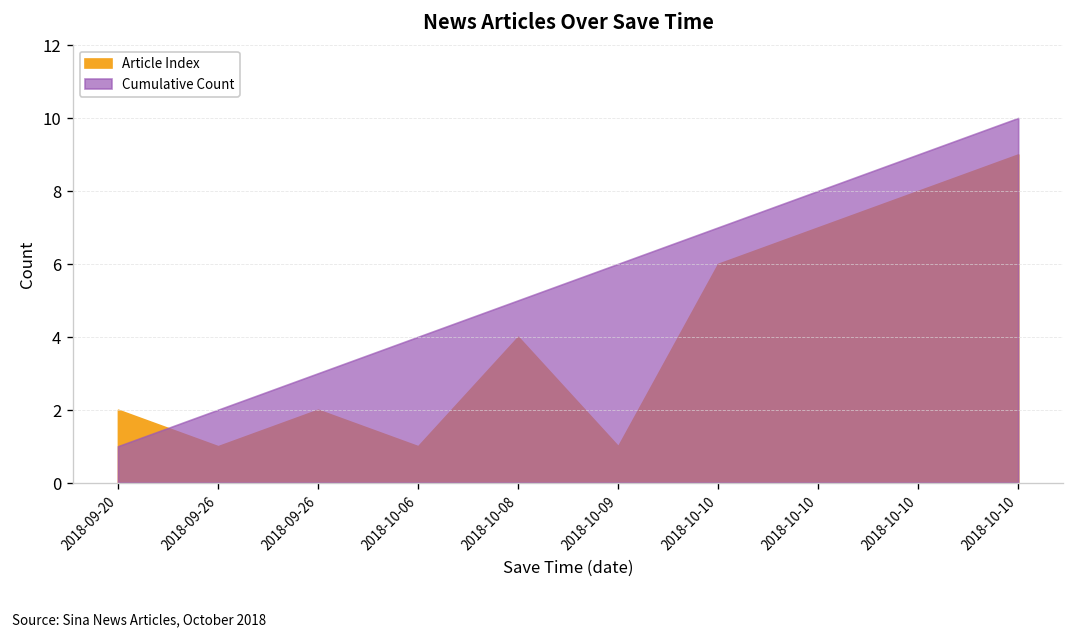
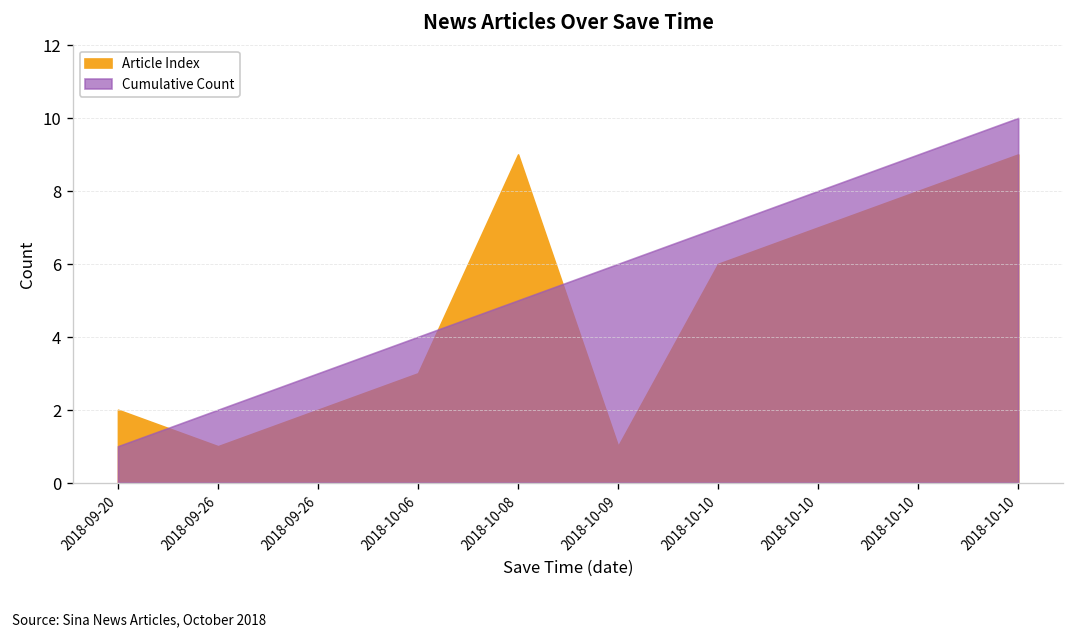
  {
    "Article Index": {
      "2018-09-20": 2,
-     "2018-10-06": 1,
-     "2018-10-08": 4,
+     "2018-10-06": 3,
+     "2018-10-08": 9,
      "2018-10-09": 1
    },
    "Cumulative Count": {
      "2018-09-20": 1,
      "2018-10-06": 4,
      "2018-10-08": 5,
      "2018-10-09": 6
    }
  }
